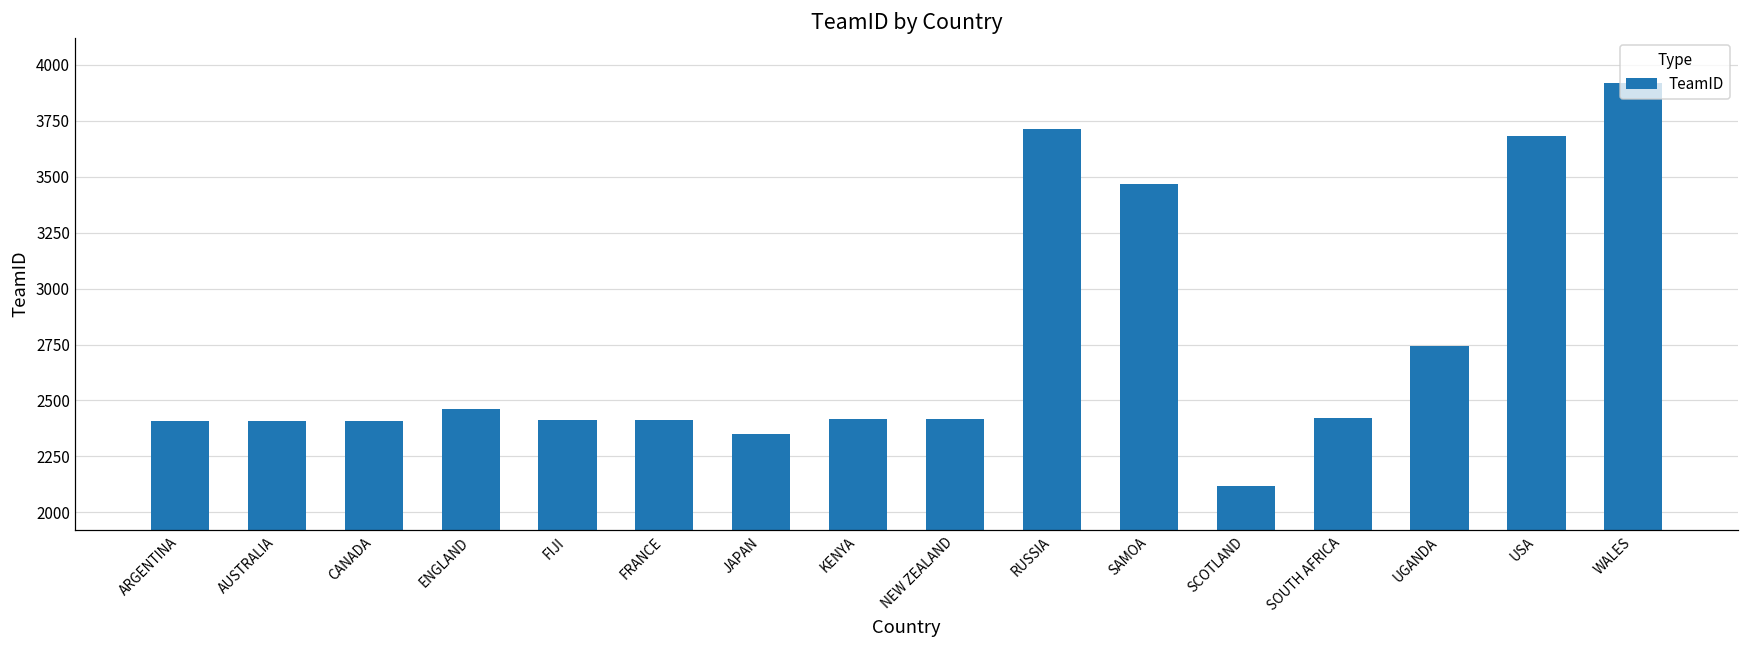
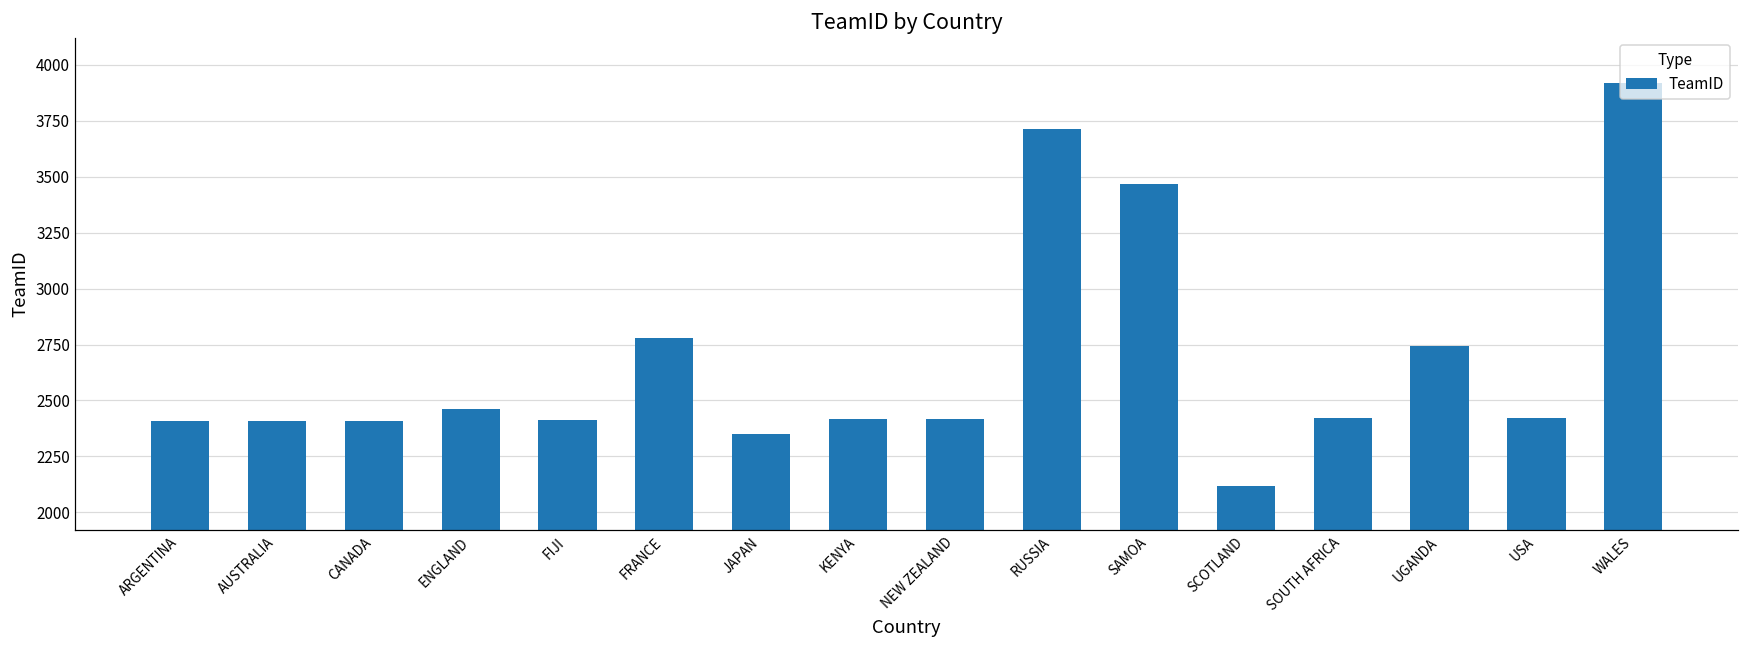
  {
    "ARGENTINA": 2410,
    "AUSTRALIA": 2410,
    "CANADA": 2410,
    "ENGLAND": 2460,
    "FIJI": 2410,
-   "FRANCE": 2410,
+   "FRANCE": 2780,
    "JAPAN": 2350,
    "KENYA": 2420,
    "NEW ZEALAND": 2420,
    "RUSSIA": 3710,
    "SAMOA": 3470,
    "SCOTLAND": 2120,
    "SOUTH AFRICA": 2420,
    "UGANDA": 2750,
-   "USA": 3680
+   "USA": 2420
  }
